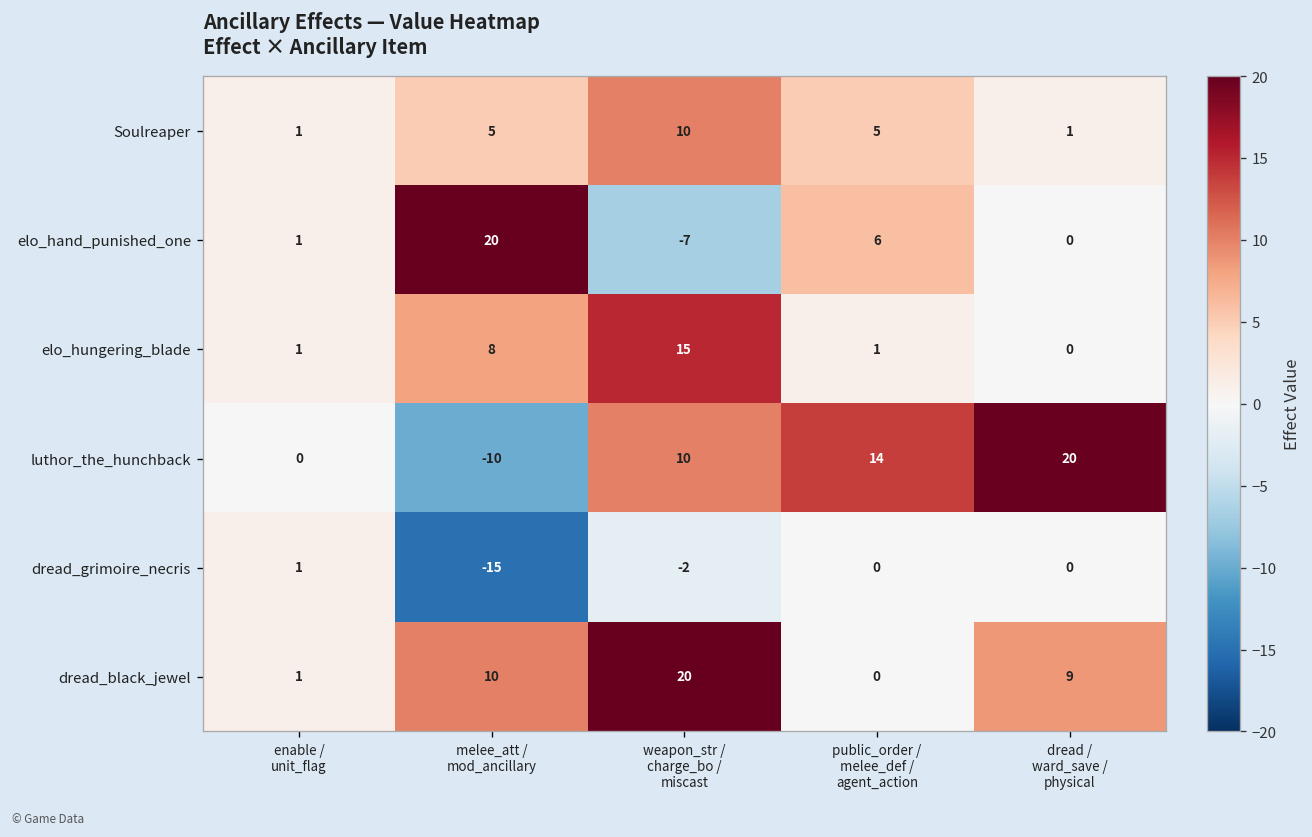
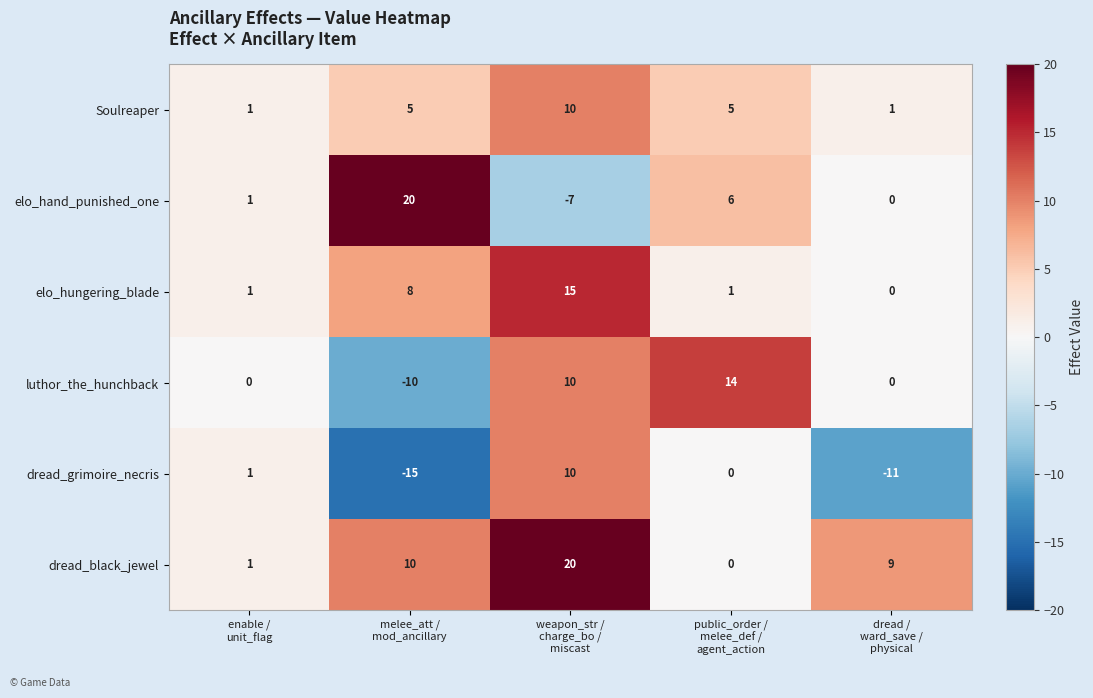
  {
    "Soulreaper": {
      "enable / unit_flag": 1,
      "melee_att / mod_ancillary": 5,
      "weapon_str / charge_bo / miscast": 10,
      "public_order / melee_def / agent_action": 5,
      "dread / ward_save / physical": 1
    },
    "elo_hand_punished_one": {
      "enable / unit_flag": 1,
      "melee_att / mod_ancillary": 20,
      "weapon_str / charge_bo / miscast": -7,
      "public_order / melee_def / agent_action": 6,
      "dread / ward_save / physical": 0
    },
    "elo_hungering_blade": {
      "enable / unit_flag": 1,
      "melee_att / mod_ancillary": 8,
      "weapon_str / charge_bo / miscast": 15,
      "public_order / melee_def / agent_action": 1,
      "dread / ward_save / physical": 0
    },
    "luthor_the_hunchback": {
      "enable / unit_flag": 0,
      "melee_att / mod_ancillary": -10,
      "weapon_str / charge_bo / miscast": 10,
      "public_order / melee_def / agent_action": 14,
-     "dread / ward_save / physical": 20
+     "dread / ward_save / physical": 0
    },
    "dread_grimoire_necris": {
      "enable / unit_flag": 1,
      "melee_att / mod_ancillary": -15,
-     "weapon_str / charge_bo / miscast": -2,
+     "weapon_str / charge_bo / miscast": 10,
      "public_order / melee_def / agent_action": 0,
-     "dread / ward_save / physical": 0
+     "dread / ward_save / physical": -11
    },
    "dread_black_jewel": {
      "enable / unit_flag": 1,
      "melee_att / mod_ancillary": 10,
      "weapon_str / charge_bo / miscast": 20,
      "public_order / melee_def / agent_action": 0,
      "dread / ward_save / physical": 9
    }
  }
